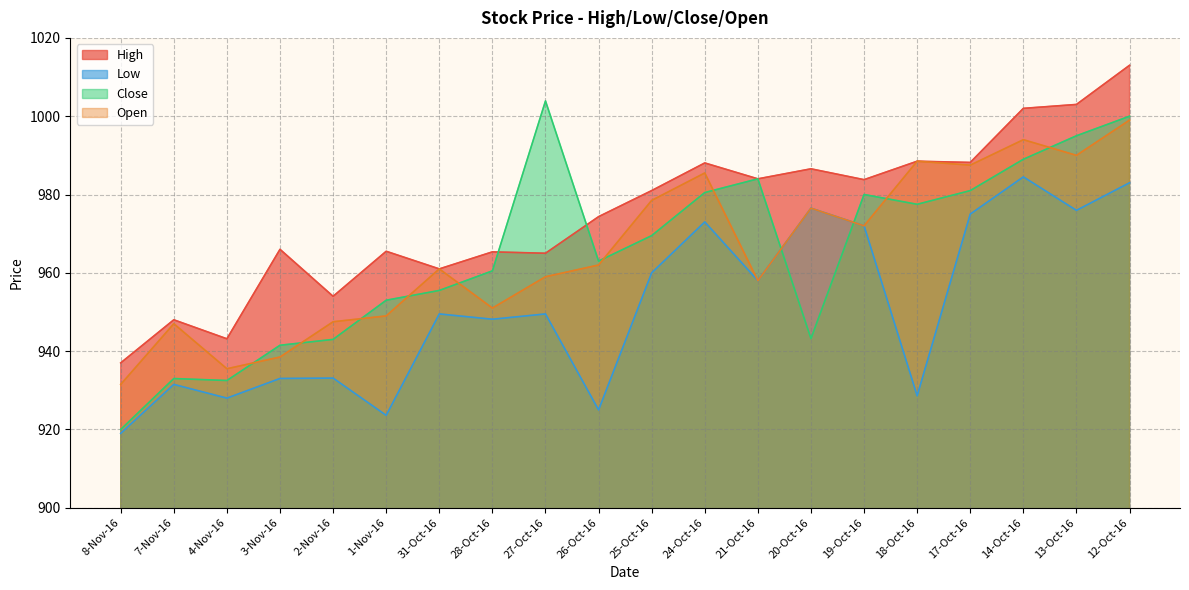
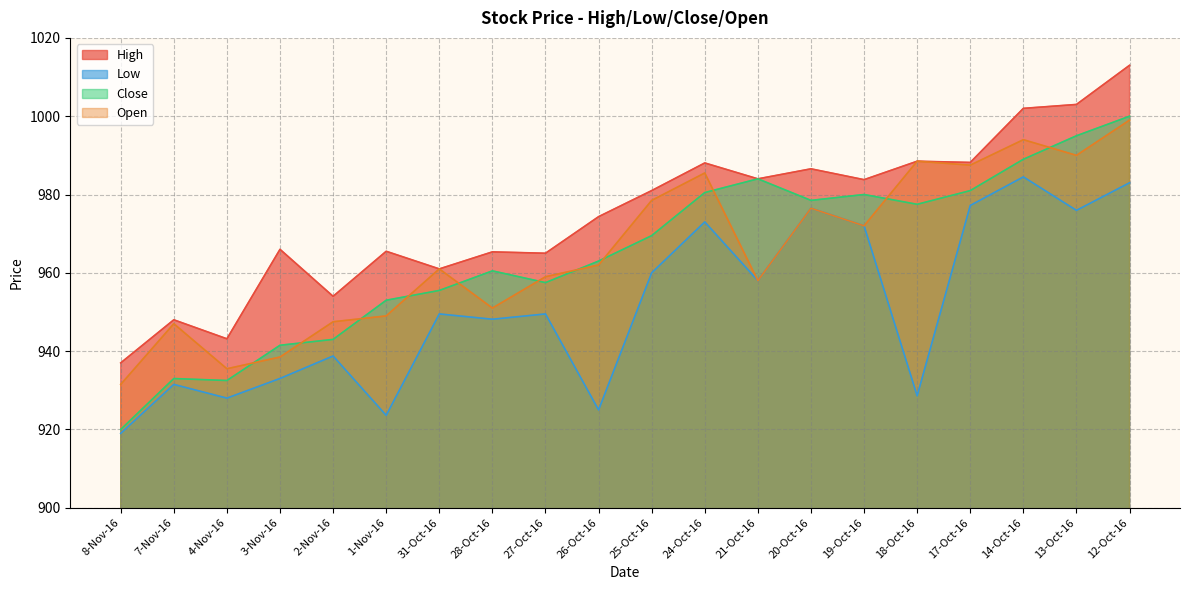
  {
    "Low": {
      "8-Nov-16": 919,
      "7-Nov-16": 932,
      "4-Nov-16": 928,
      "3-Nov-16": 933,
-     "2-Nov-16": 933,
+     "2-Nov-16": 939,
      "1-Nov-16": 924,
      "31-Oct-16": 950,
      "28-Oct-16": 948,
      "27-Oct-16": 950,
      "26-Oct-16": 925,
      "25-Oct-16": 960,
      "24-Oct-16": 973,
      "18-Oct-16": 929,
-     "17-Oct-16": 975,
+     "17-Oct-16": 977,
      "14-Oct-16": 985,
      "13-Oct-16": 976,
      "12-Oct-16": 983
    },
    "Close": {
      "8-Nov-16": 920,
      "7-Nov-16": 933,
      "4-Nov-16": 933,
      "3-Nov-16": 942,
      "2-Nov-16": 943,
      "1-Nov-16": 953,
      "31-Oct-16": 956,
      "28-Oct-16": 961,
-     "27-Oct-16": 1004,
+     "27-Oct-16": 958,
      "26-Oct-16": 963,
      "25-Oct-16": 970,
      "24-Oct-16": 981,
-     "20-Oct-16": 943,
+     "20-Oct-16": 979,
      "19-Oct-16": 980,
      "18-Oct-16": 978,
      "17-Oct-16": 981,
      "14-Oct-16": 989,
      "13-Oct-16": 995,
      "12-Oct-16": 1000
    }
  }
